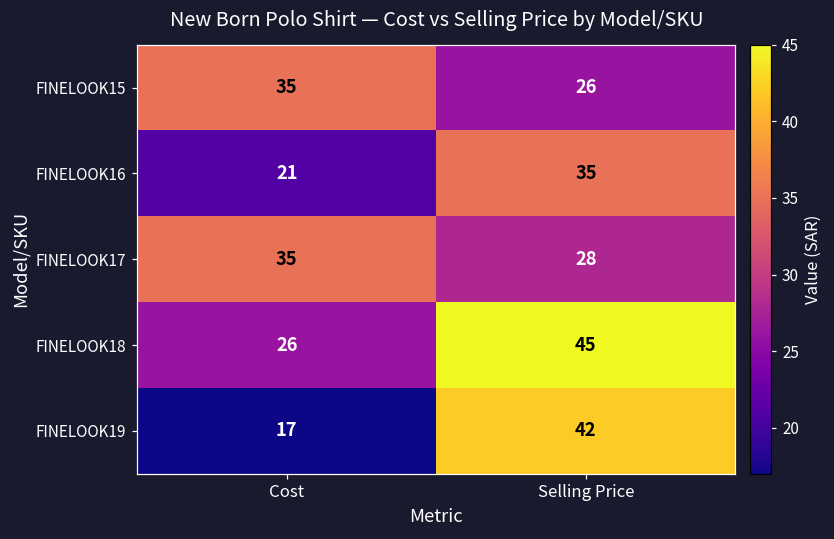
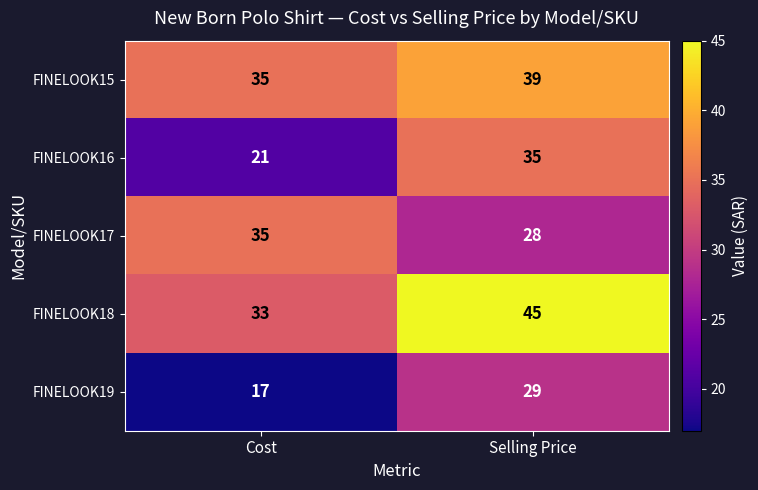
  {
    "FINELOOK15": {
      "Cost": 35,
-     "Selling Price": 26
+     "Selling Price": 39
    },
    "FINELOOK16": {
      "Cost": 21,
      "Selling Price": 35
    },
    "FINELOOK17": {
      "Cost": 35,
      "Selling Price": 28
    },
    "FINELOOK18": {
-     "Cost": 26,
+     "Cost": 33,
      "Selling Price": 45
    },
    "FINELOOK19": {
      "Cost": 17,
-     "Selling Price": 42
+     "Selling Price": 29
    }
  }
